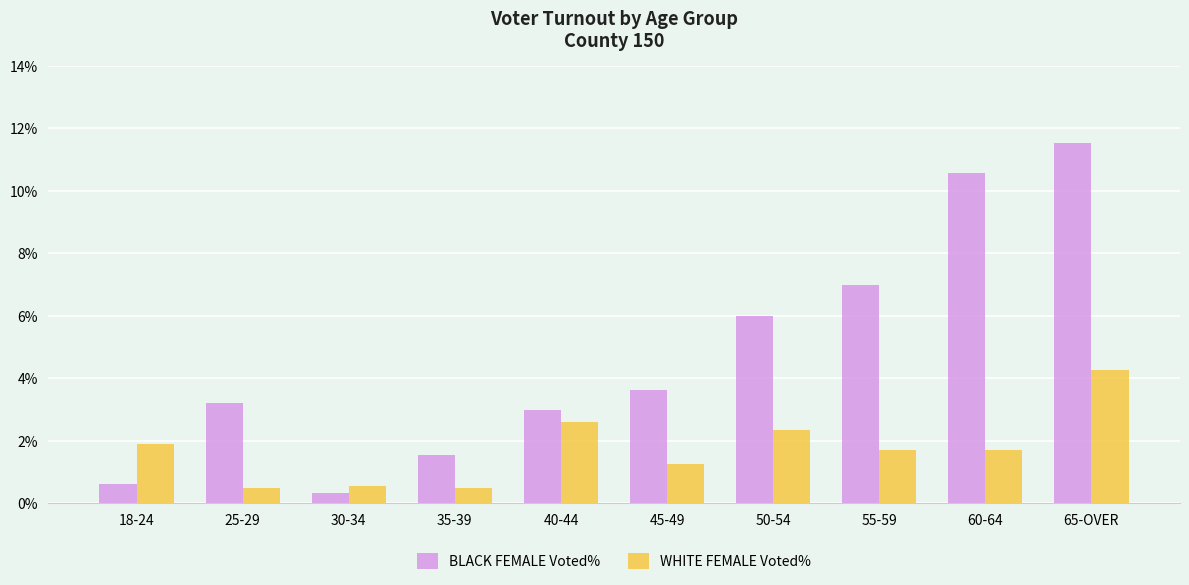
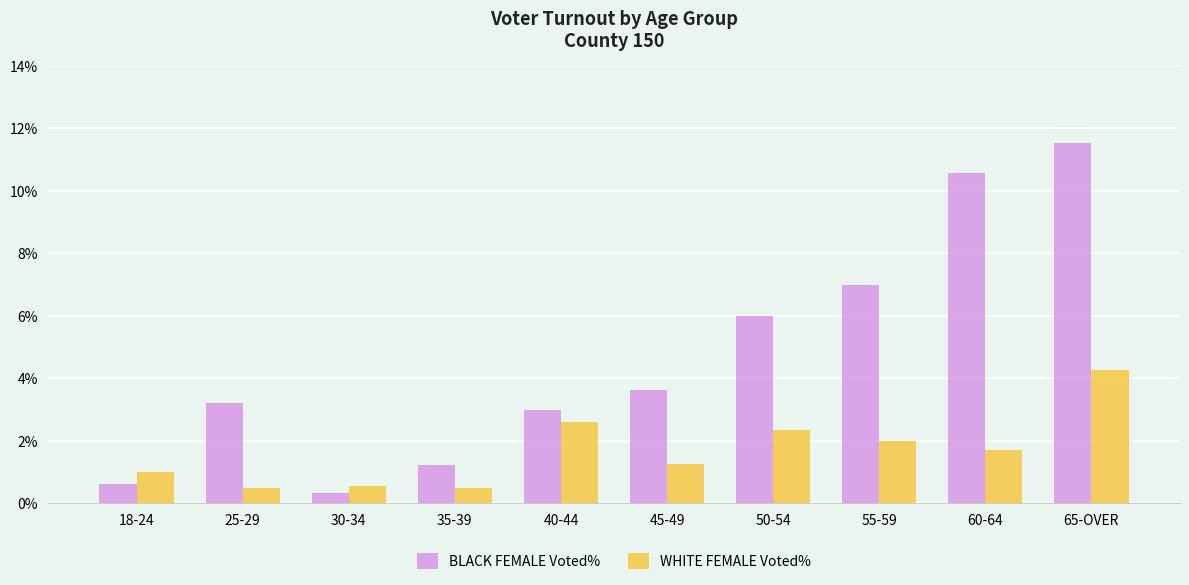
  {
    "BLACK FEMALE Voted%": {
      "18-24": "0.6%",
      "25-29": "3.2%",
      "30-34": "0.3%",
-     "35-39": "1.5%",
+     "35-39": "1.2%",
      "40-44": "3.0%",
      "45-49": "3.6%",
      "50-54": "6.0%",
      "55-59": "7.0%",
      "60-64": "10.6%",
      "65-OVER": "11.5%"
    },
    "WHITE FEMALE Voted%": {
-     "18-24": "1.9%",
+     "18-24": "1.0%",
      "25-29": "0.5%",
      "30-34": "0.6%",
      "35-39": "0.5%",
      "40-44": "2.6%",
      "45-49": "1.3%",
      "50-54": "2.3%",
-     "55-59": "1.7%",
+     "55-59": "2.0%",
      "60-64": "1.7%",
      "65-OVER": "4.3%"
    }
  }
